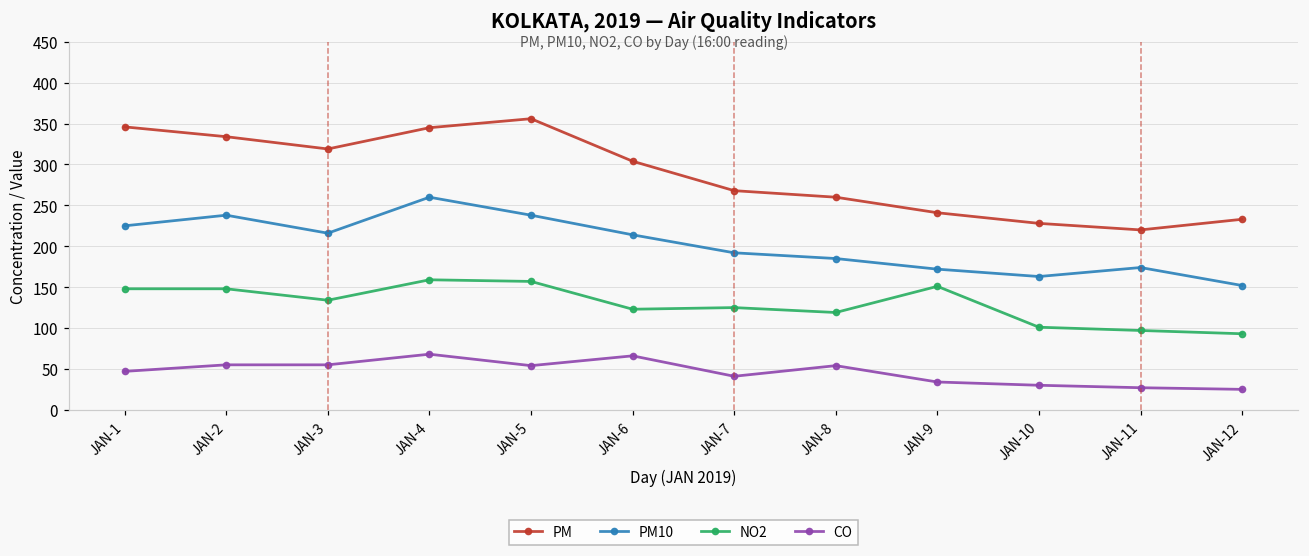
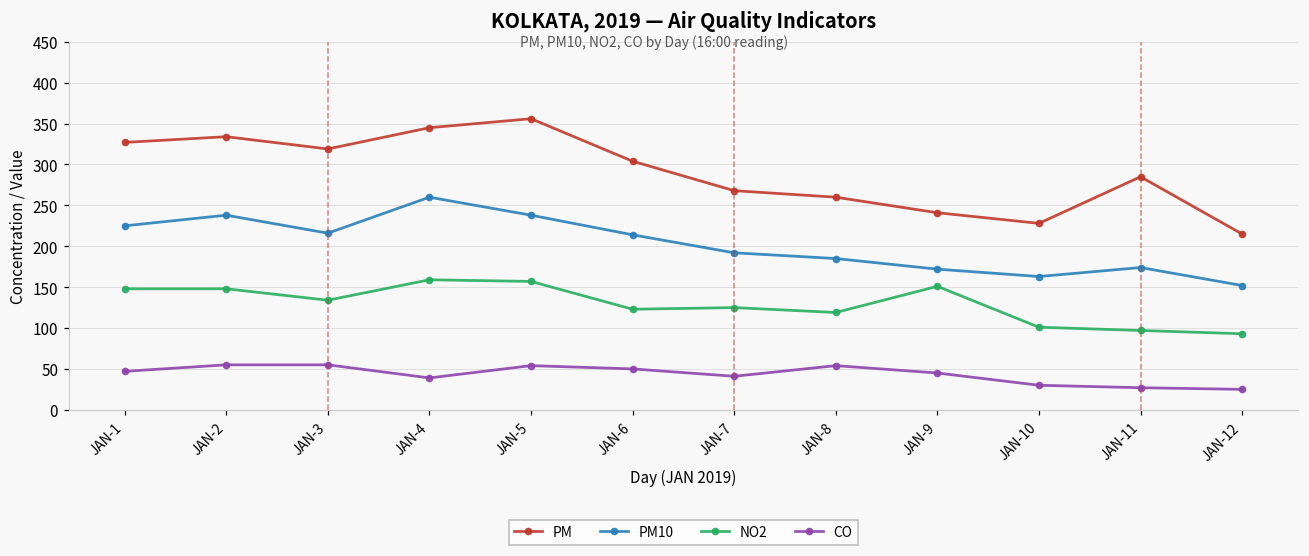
  {
    "PM": {
-     "JAN-1": 350,
+     "JAN-1": 330,
      "JAN-2": 330,
      "JAN-3": 320,
      "JAN-4": 350,
      "JAN-5": 360,
      "JAN-6": 300,
      "JAN-7": 270,
      "JAN-8": 260,
      "JAN-9": 240,
      "JAN-10": 230,
-     "JAN-11": 220,
-     "JAN-12": 230
+     "JAN-11": 290,
+     "JAN-12": 220
    },
    "PM10": {
      "JAN-1": 230,
      "JAN-2": 240,
      "JAN-3": 220,
      "JAN-4": 260,
      "JAN-5": 240,
      "JAN-6": 210,
      "JAN-7": 190,
      "JAN-8": 190,
      "JAN-9": 170,
      "JAN-10": 160,
      "JAN-11": 170,
      "JAN-12": 150
    },
    "NO2": {
      "JAN-1": 150,
      "JAN-2": 150,
      "JAN-3": 130,
      "JAN-4": 160,
      "JAN-5": 160,
      "JAN-6": 120,
      "JAN-7": 130,
      "JAN-8": 120,
      "JAN-9": 150,
      "JAN-10": 100,
      "JAN-11": 100,
      "JAN-12": 90
    },
    "CO": {
      "JAN-1": 50,
      "JAN-2": 60,
      "JAN-3": 60,
-     "JAN-4": 70,
+     "JAN-4": 40,
      "JAN-5": 50,
-     "JAN-6": 70,
+     "JAN-6": 50,
      "JAN-7": 40,
      "JAN-8": 50,
-     "JAN-9": 30,
+     "JAN-9": 50,
      "JAN-10": 30,
      "JAN-11": 30,
      "JAN-12": 30
    }
  }
